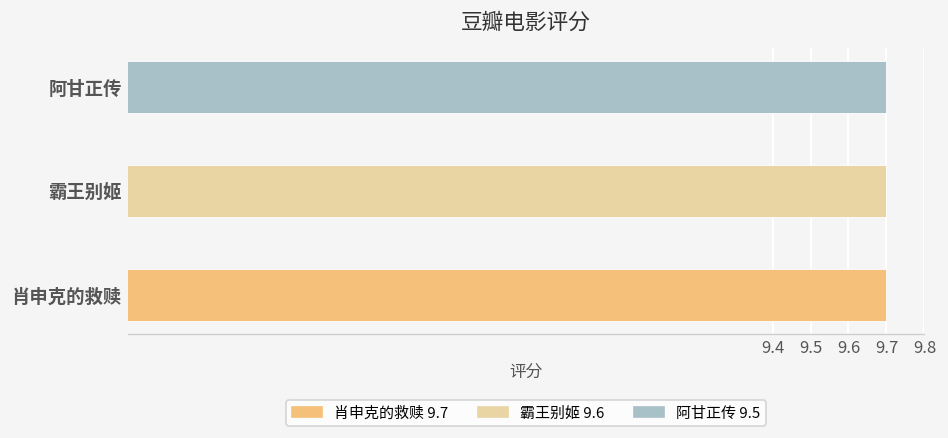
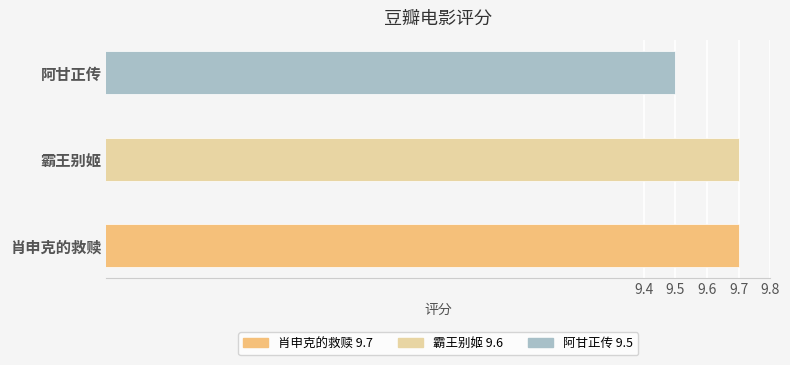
  {
-   "阿甘正传": 9.7,
+   "阿甘正传": 9.5,
    "霸王别姬": 9.7,
    "肖申克的救赎": 9.7
  }
